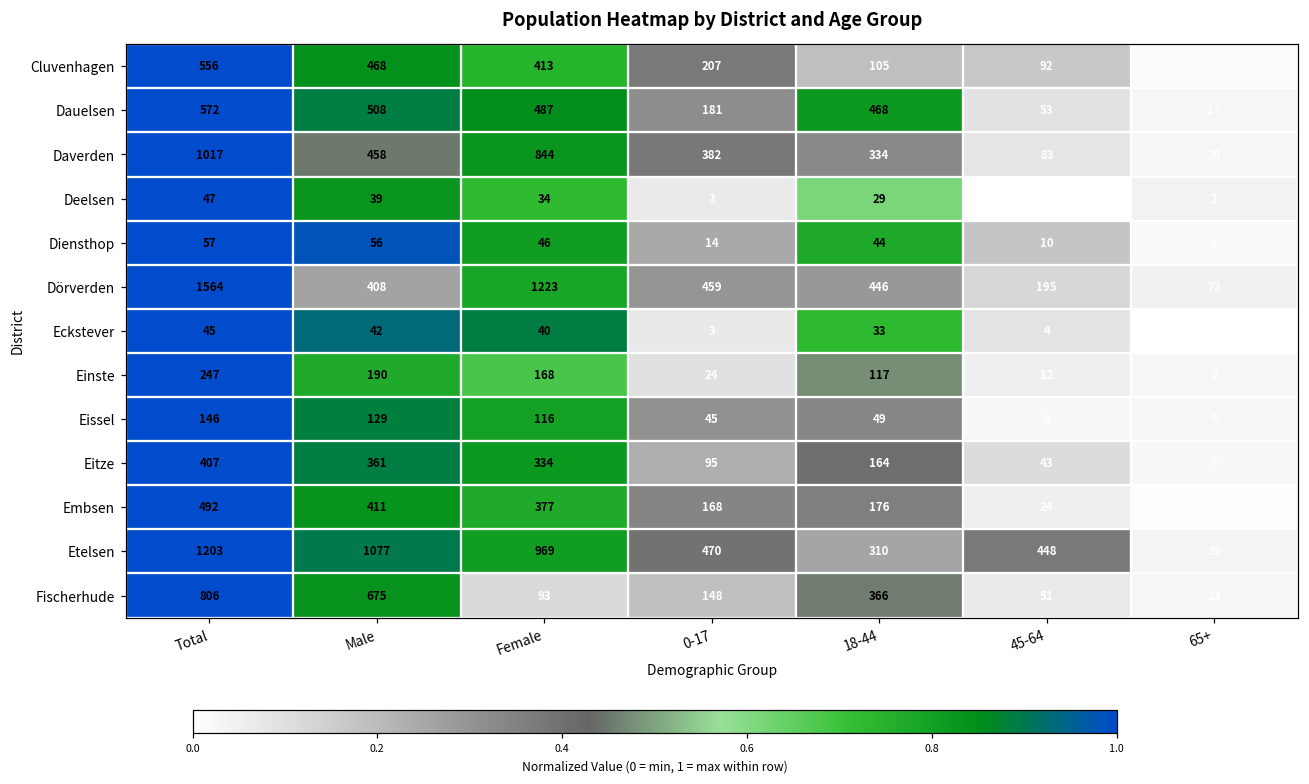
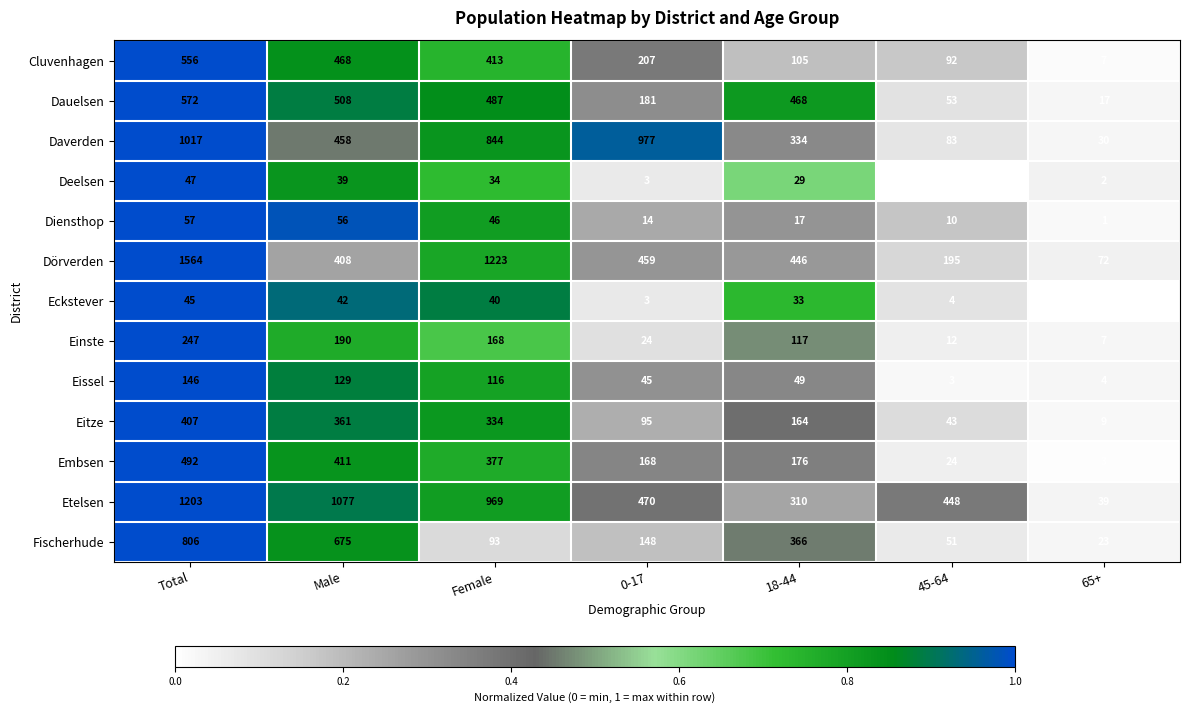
  {
    "Cluvenhagen": {
      "Total": 556,
      "Male": 468,
      "Female": 413,
      "0-17": 207,
      "18-44": 105,
      "45-64": 92
    },
    "Dauelsen": {
      "Total": 572,
      "Male": 508,
      "Female": 487,
      "0-17": 181,
      "18-44": 468
    },
    "Daverden": {
      "Total": 1017,
      "Male": 458,
      "Female": 844,
-     "0-17": 382,
+     "0-17": 977,
      "18-44": 334
    },
    "Deelsen": {
      "Total": 47,
      "Male": 39,
      "Female": 34,
      "18-44": 29
    },
    "Diensthop": {
      "Total": 57,
      "Male": 56,
      "Female": 46,
      "0-17": 14,
-     "18-44": 44,
+     "18-44": 17,
      "45-64": 10
    },
    "Dörverden": {
      "Total": 1564,
      "Male": 408,
      "Female": 1223,
      "0-17": 459,
      "18-44": 446
    },
    "Eckstever": {
      "Total": 45,
      "Male": 42,
      "Female": 40,
      "18-44": 33
    },
    "Einste": {
      "Total": 247,
      "Male": 190,
      "Female": 168,
      "18-44": 117
    },
    "Eissel": {
      "Total": 146,
      "Male": 129,
      "Female": 116,
      "0-17": 45,
      "18-44": 49
    },
    "Eitze": {
      "Total": 407,
      "Male": 361,
      "Female": 334,
      "0-17": 95,
      "18-44": 164
    },
    "Embsen": {
      "Total": 492,
      "Male": 411,
      "Female": 377,
      "0-17": 168,
      "18-44": 176
    },
    "Etelsen": {
      "Total": 1203,
      "Male": 1077,
      "Female": 969,
      "0-17": 470,
      "18-44": 310,
      "45-64": 448
    },
    "Fischerhude": {
      "Total": 806,
      "Male": 675,
      "0-17": 148,
      "18-44": 366
    }
  }
